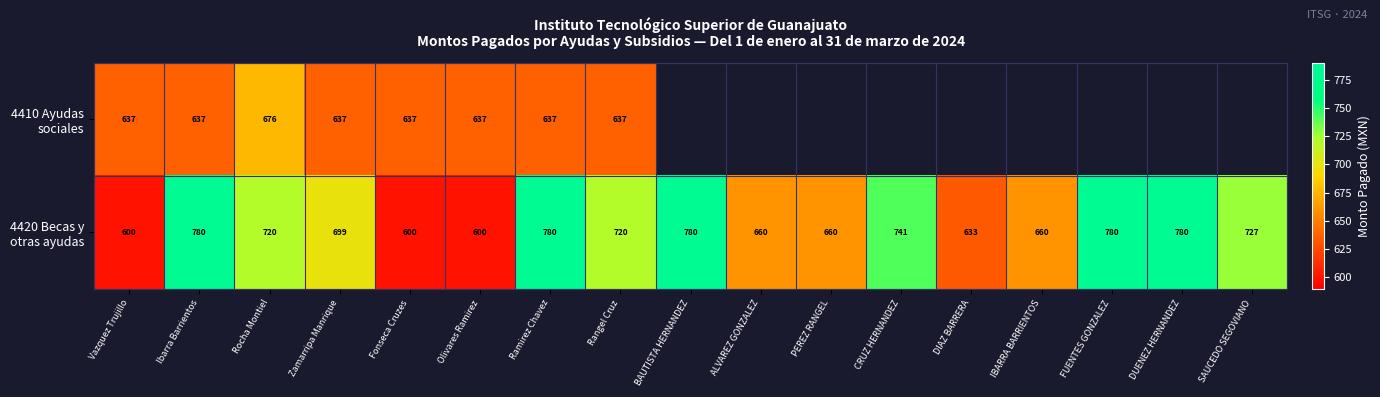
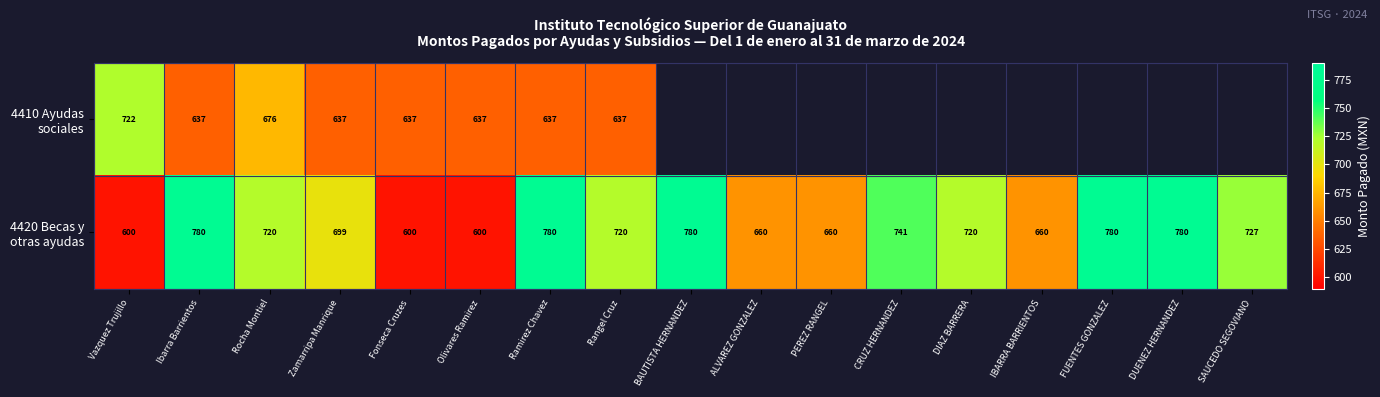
  {
    "4410 Ayudas sociales": {
-     "Vazquez Trujillo": 637,
+     "Vazquez Trujillo": 722,
      "Ibarra Barrientos": 637,
      "Rocha Montiel": 676,
      "Zamarripa Manrique": 637,
      "Fonseca Cruzes": 637,
      "Olivares Ramirez": 637,
      "Ramirez Chavez": 637,
      "Rangel Cruz": 637
    },
    "4420 Becas y otras ayudas": {
      "Vazquez Trujillo": 600,
      "Ibarra Barrientos": 780,
      "Rocha Montiel": 720,
      "Zamarripa Manrique": 699,
      "Fonseca Cruzes": 600,
      "Olivares Ramirez": 600,
      "Ramirez Chavez": 780,
      "Rangel Cruz": 720,
      "BAUTISTA HERNANDEZ": 780,
      "ALVAREZ GONZALEZ": 660,
      "PEREZ RANGEL": 660,
      "CRUZ HERNANDEZ": 741,
-     "DIAZ BARRERA": 633,
+     "DIAZ BARRERA": 720,
      "IBARRA BARRIENTOS": 660,
      "FUENTES GONZALEZ": 780,
      "DUENEZ HERNANDEZ": 780,
      "SAUCEDO SEGOVIANO": 727
    }
  }
